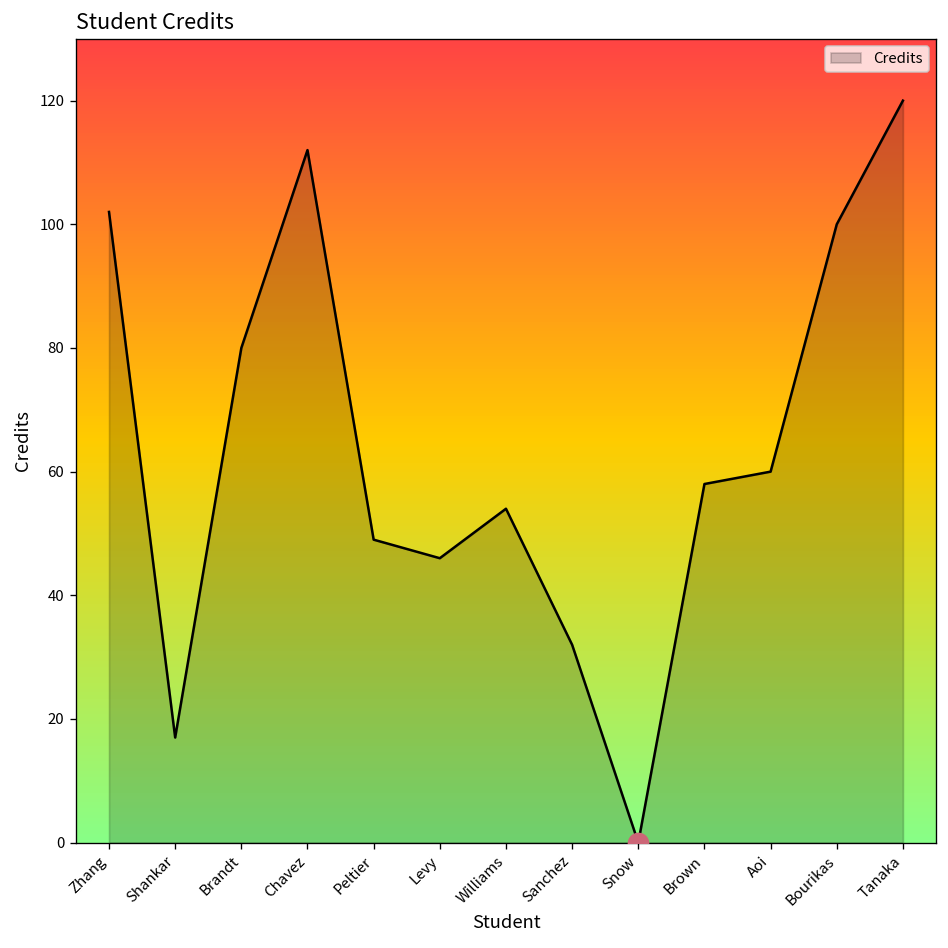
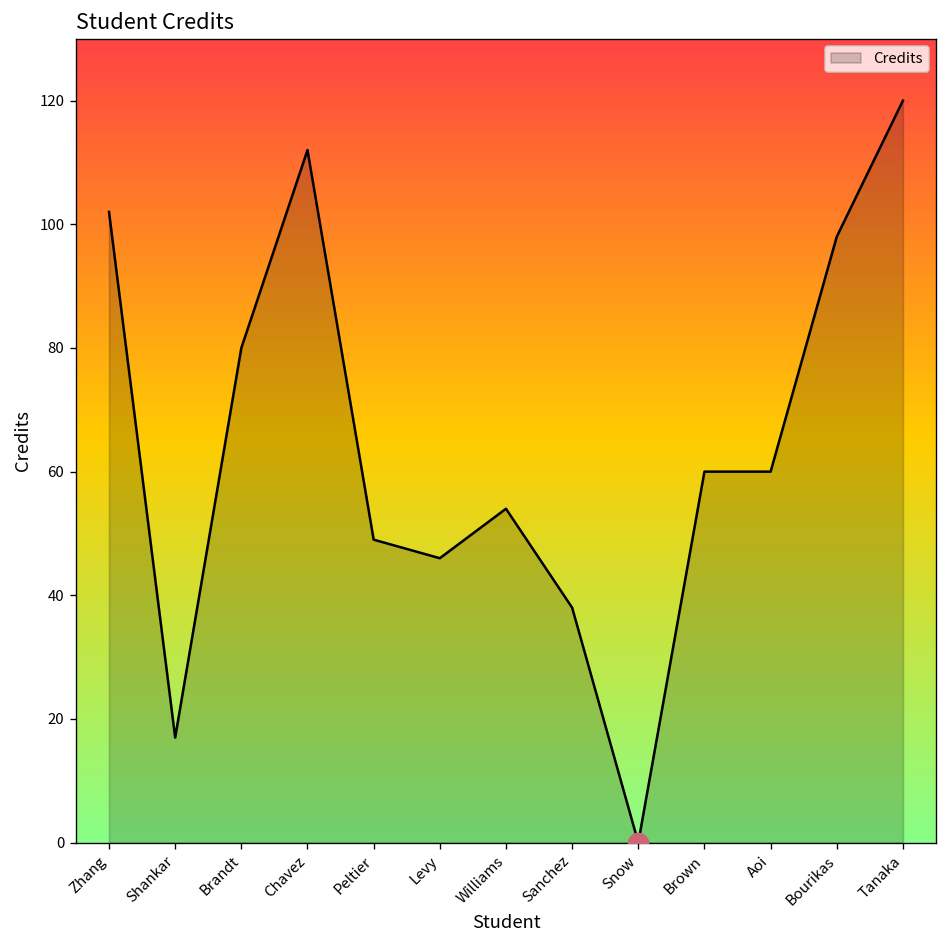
  {
    "Credits": {
      "Zhang": 102,
      "Shankar": 17,
      "Brandt": 80,
      "Chavez": 112,
      "Peltier": 49,
      "Levy": 46,
      "Williams": 54,
-     "Sanchez": 32,
-     "Brown": 58,
+     "Sanchez": 38,
+     "Brown": 60,
      "Aoi": 60,
-     "Bourikas": 100,
+     "Bourikas": 98,
      "Tanaka": 120
    }
  }
